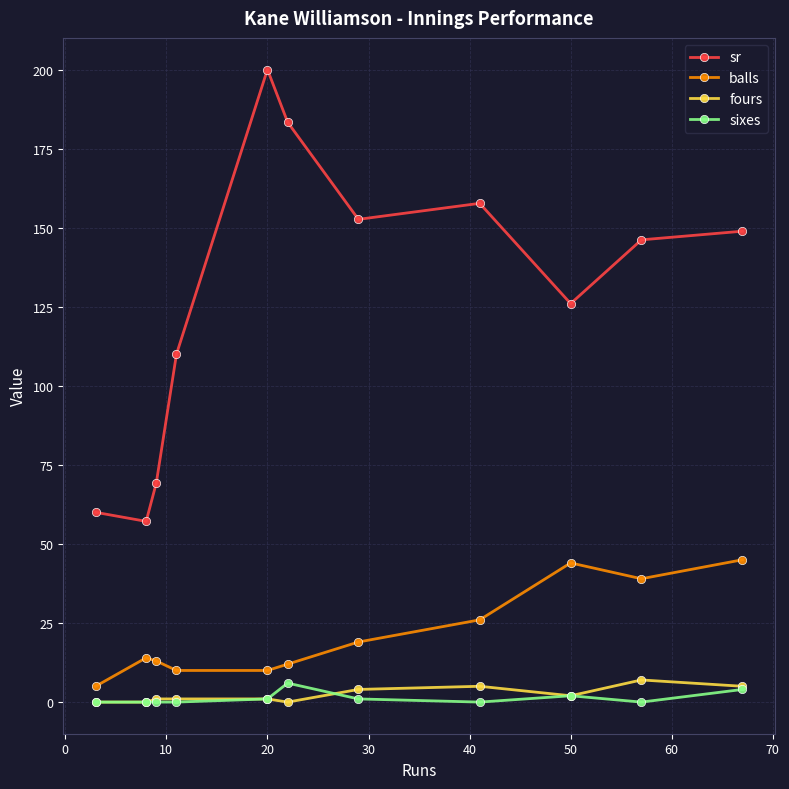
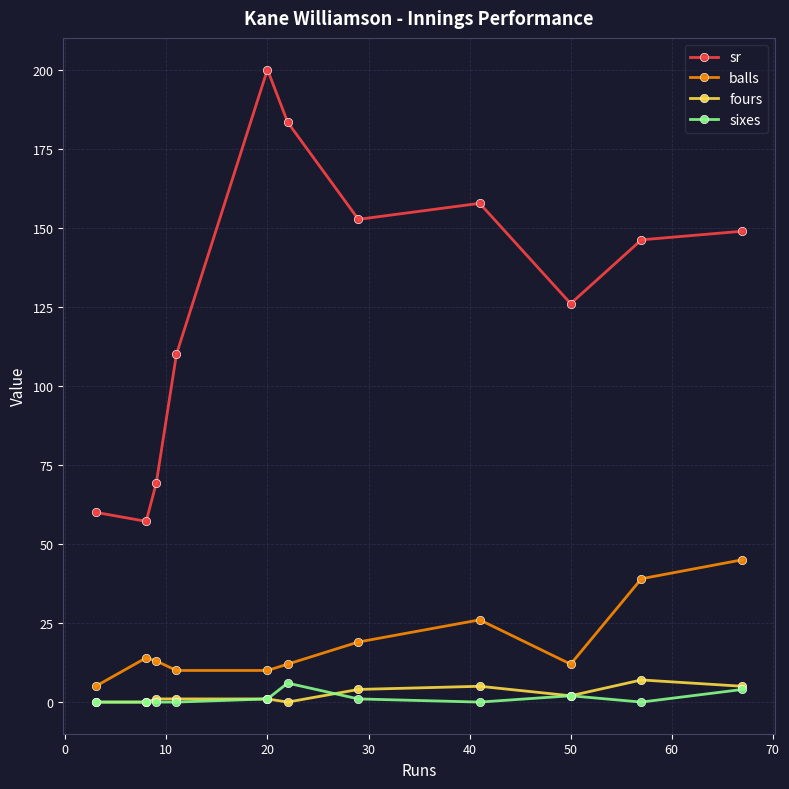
  {
    "sr": {
      "20": 200,
      "50": 126
    },
    "balls": {
      "20": 10,
-     "50": 44
+     "50": 12
    }
  }
